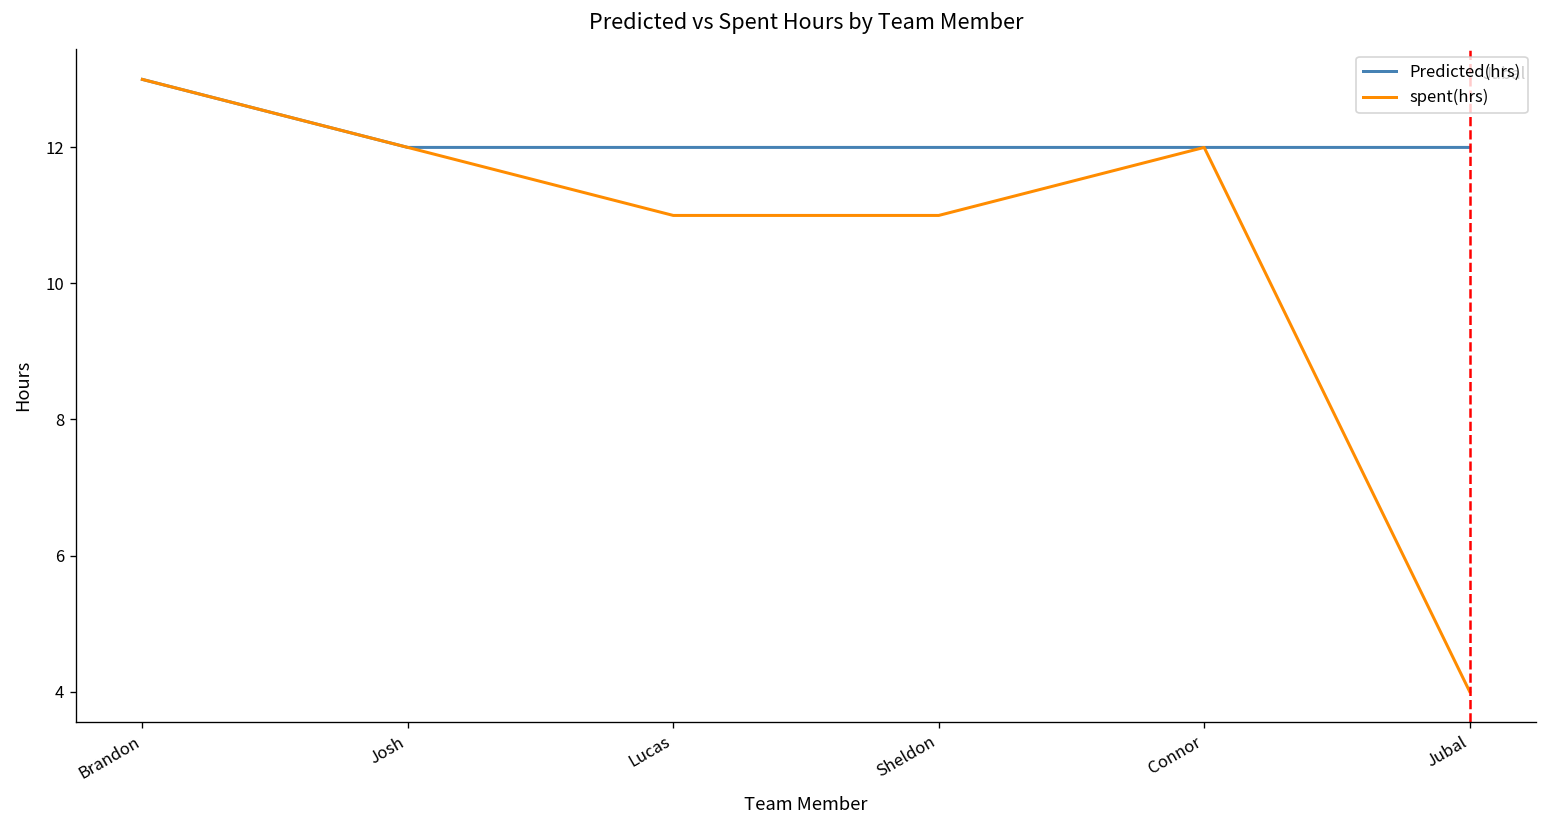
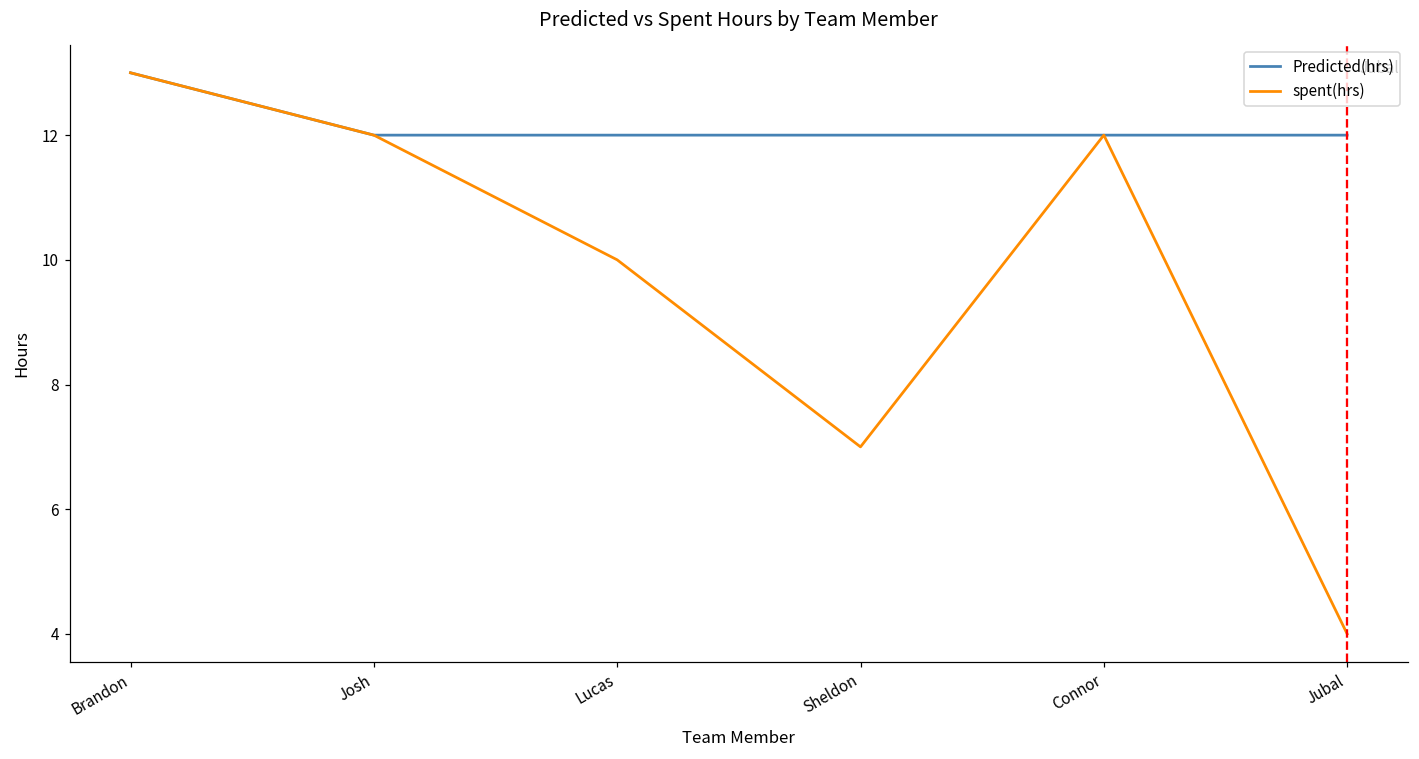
  {
    "Predicted(hrs)": {
      "Lucas": 12,
      "Sheldon": 12,
      "Jubal": 12
    },
    "spent(hrs)": {
-     "Lucas": 11,
-     "Sheldon": 11,
+     "Lucas": 10,
+     "Sheldon": 7,
      "Jubal": 4
    }
  }
